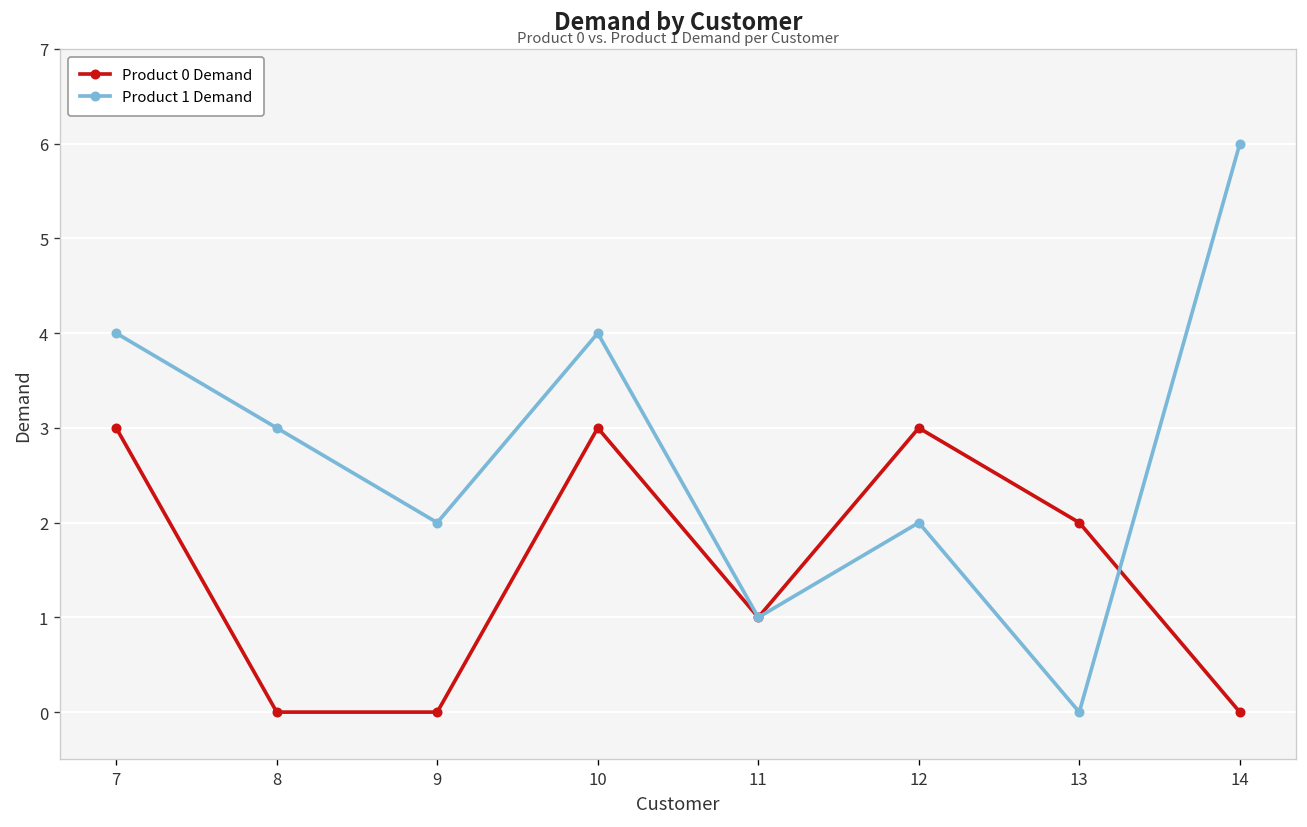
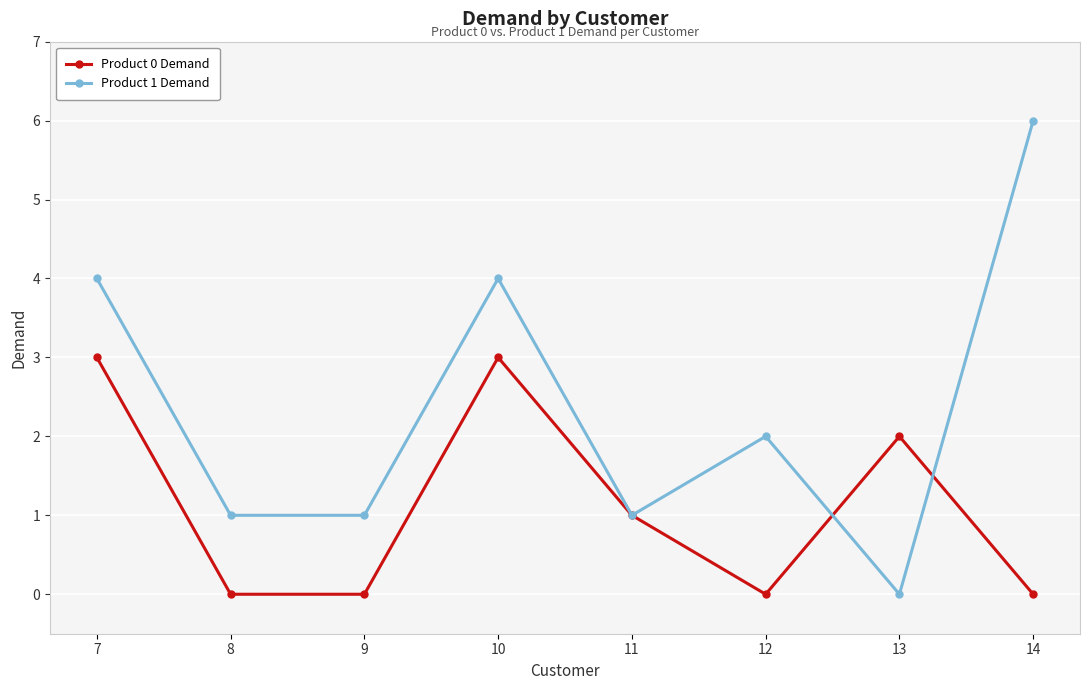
  {
    "Product 0 Demand": {
      "7": 3,
      "8": 0,
      "9": 0,
      "10": 3,
-     "12": 3,
+     "12": 0,
      "13": 2,
      "14": 0
    },
    "Product 1 Demand": {
      "7": 4,
-     "8": 3,
-     "9": 2,
+     "8": 1,
+     "9": 1,
      "10": 4,
      "12": 2,
      "13": 0,
      "14": 6
    }
  }
